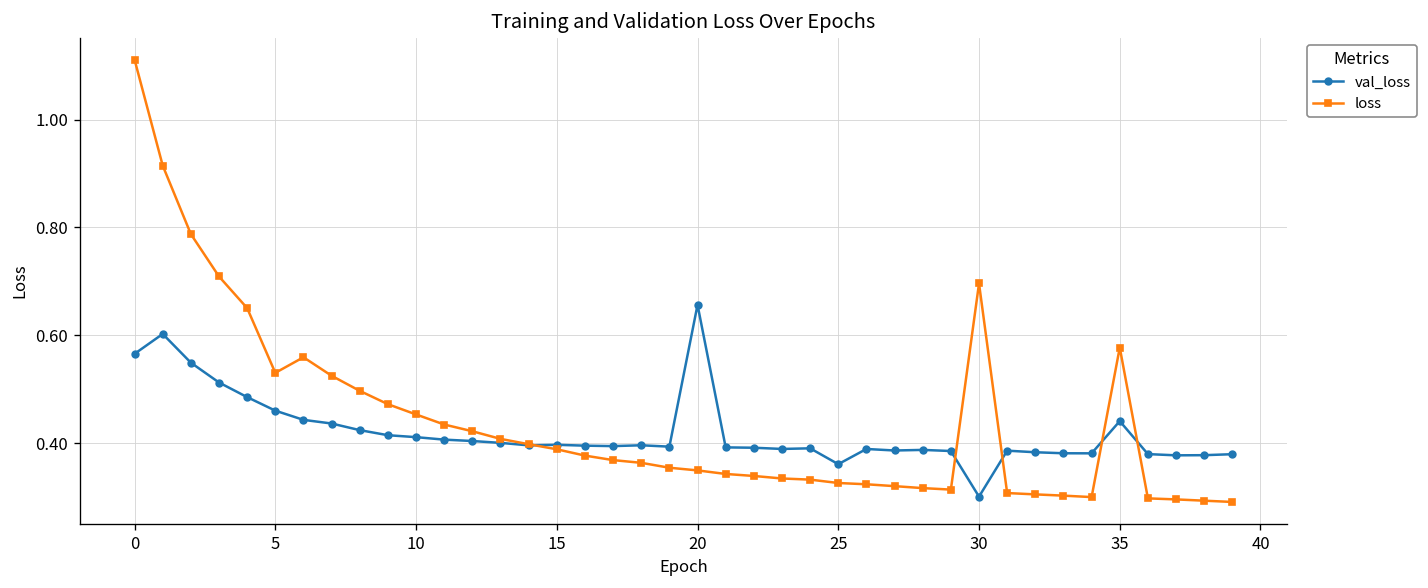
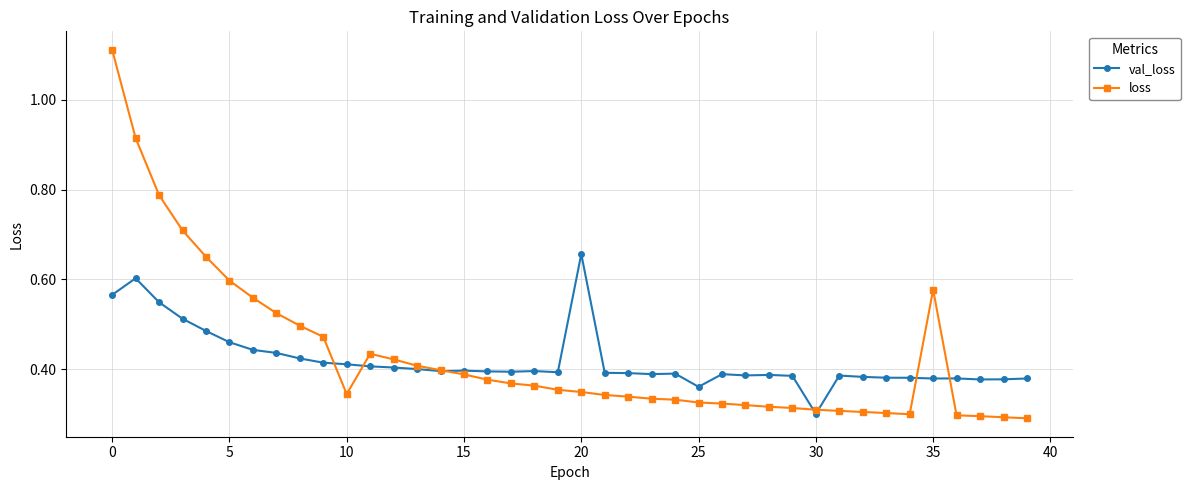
  {
    "val_loss": {
      "0": 0.57,
      "5": 0.46,
      "10": 0.41,
      "15": 0.40,
      "20": 0.66,
      "25": 0.36,
      "30": 0.30,
-     "35": 0.44
+     "35": 0.38
    },
    "loss": {
      "0": 1.11,
-     "5": 0.53,
-     "10": 0.45,
+     "5": 0.60,
+     "10": 0.34,
      "15": 0.39,
      "20": 0.35,
      "25": 0.33,
-     "30": 0.70,
+     "30": 0.31,
      "35": 0.58
    }
  }
